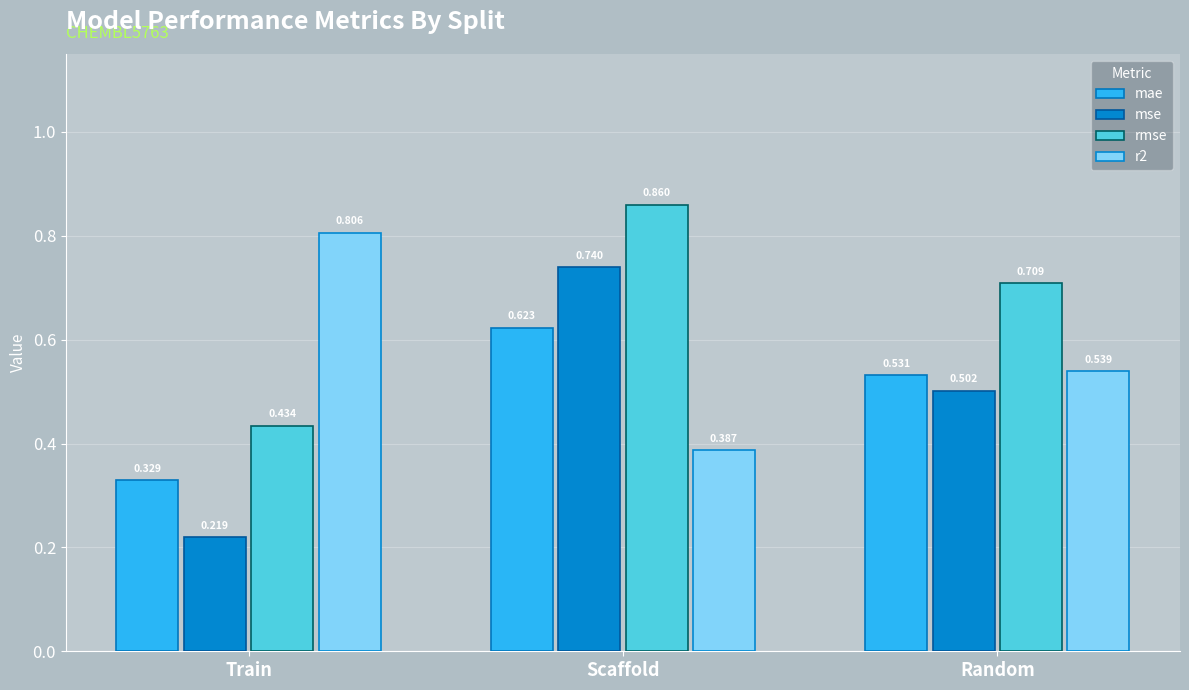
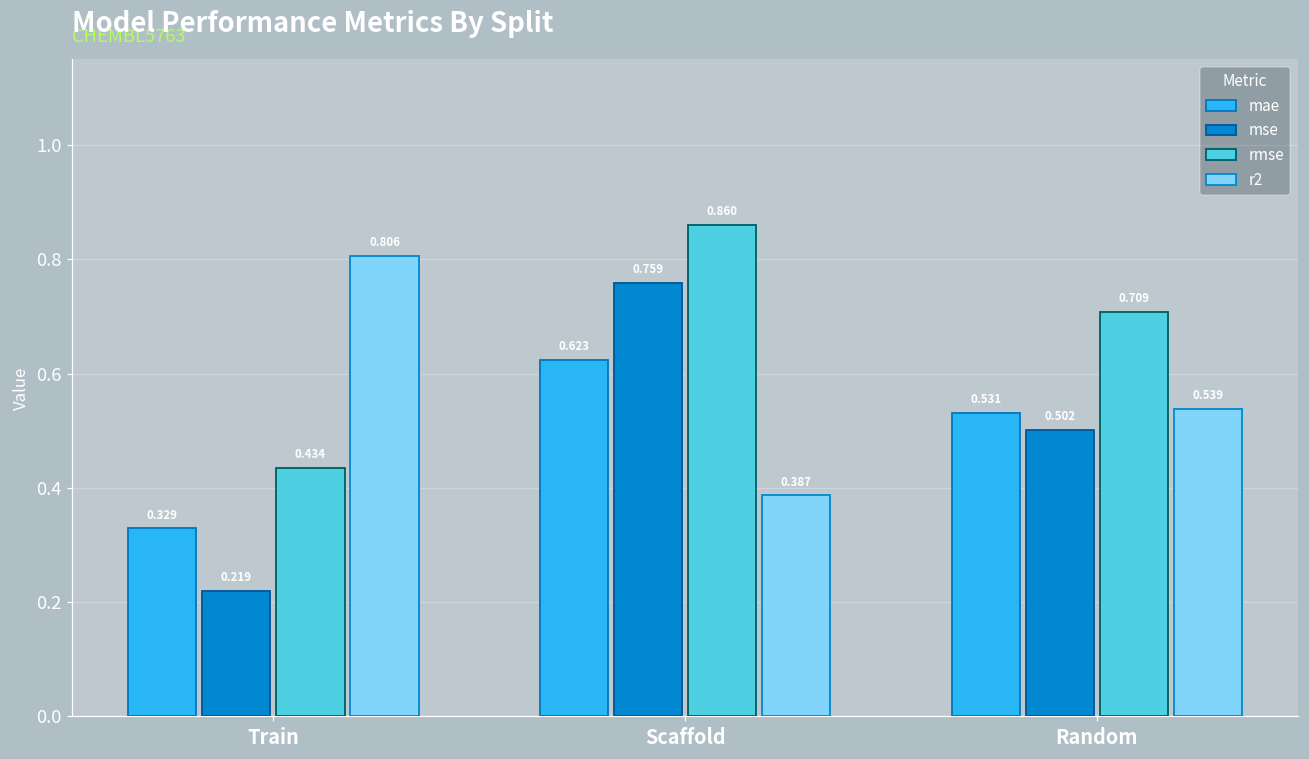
  {
    "mse": {
      "Train": 0.219,
-     "Scaffold": 0.740,
+     "Scaffold": 0.759,
      "Random": 0.502
    }
  }
